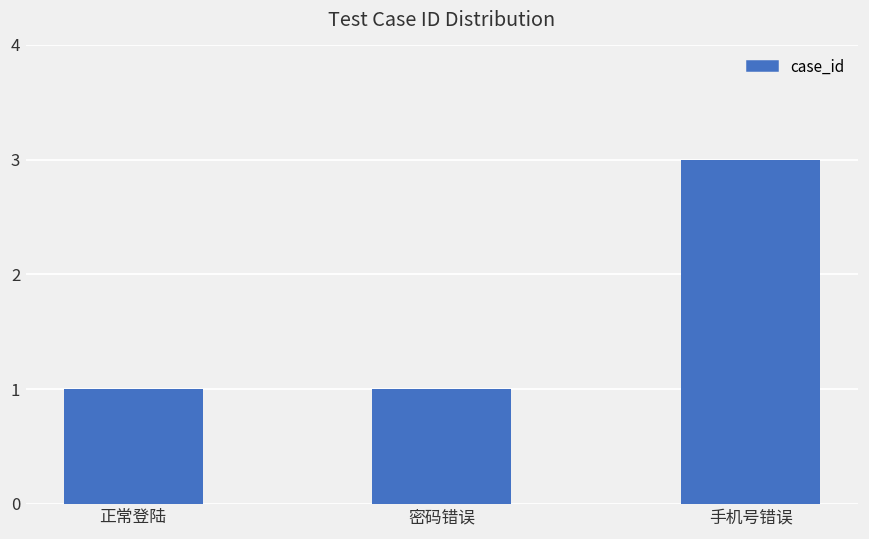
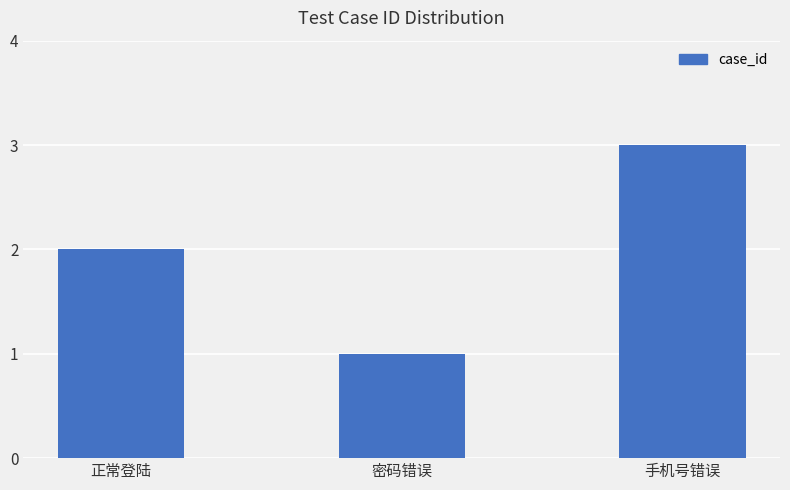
  {
-   "正常登陆": 1,
+   "正常登陆": 2,
    "密码错误": 1,
    "手机号错误": 3
  }
